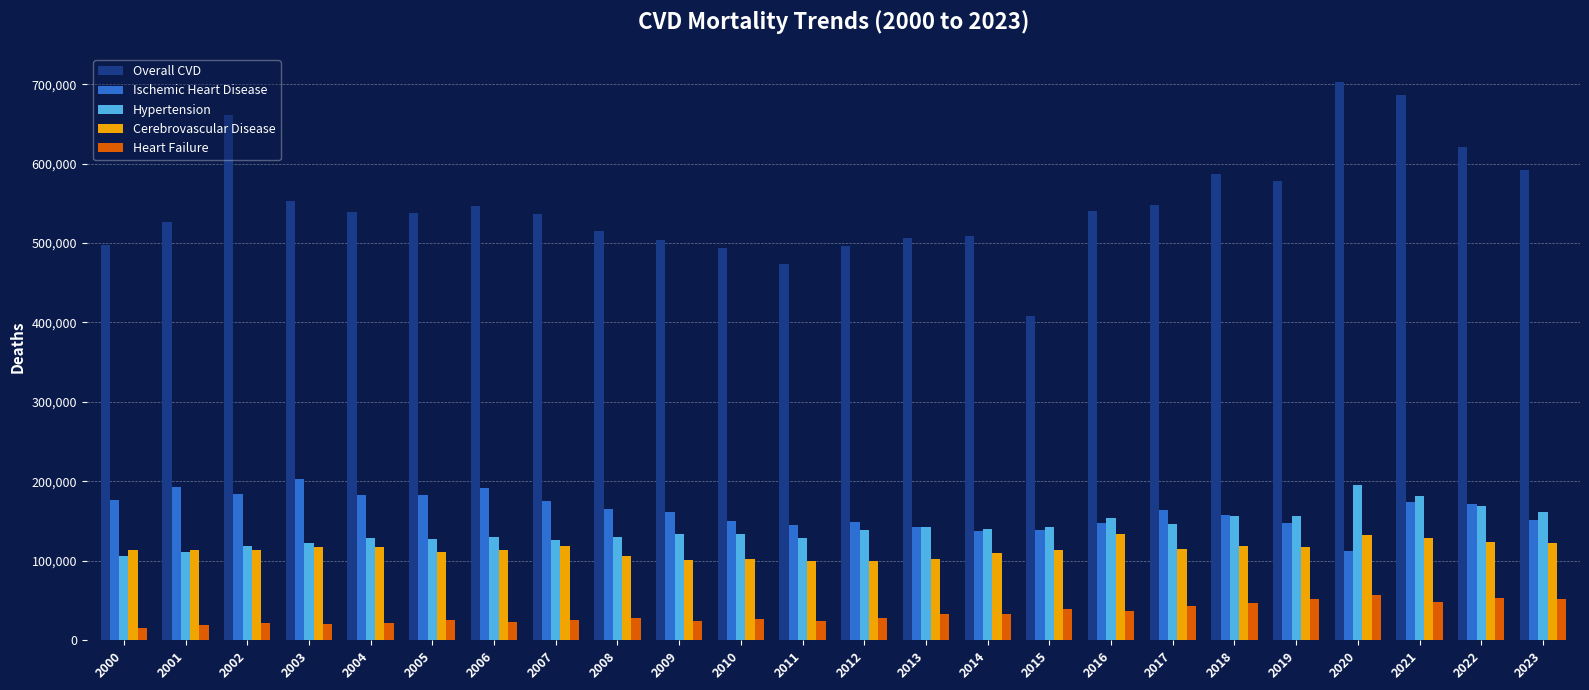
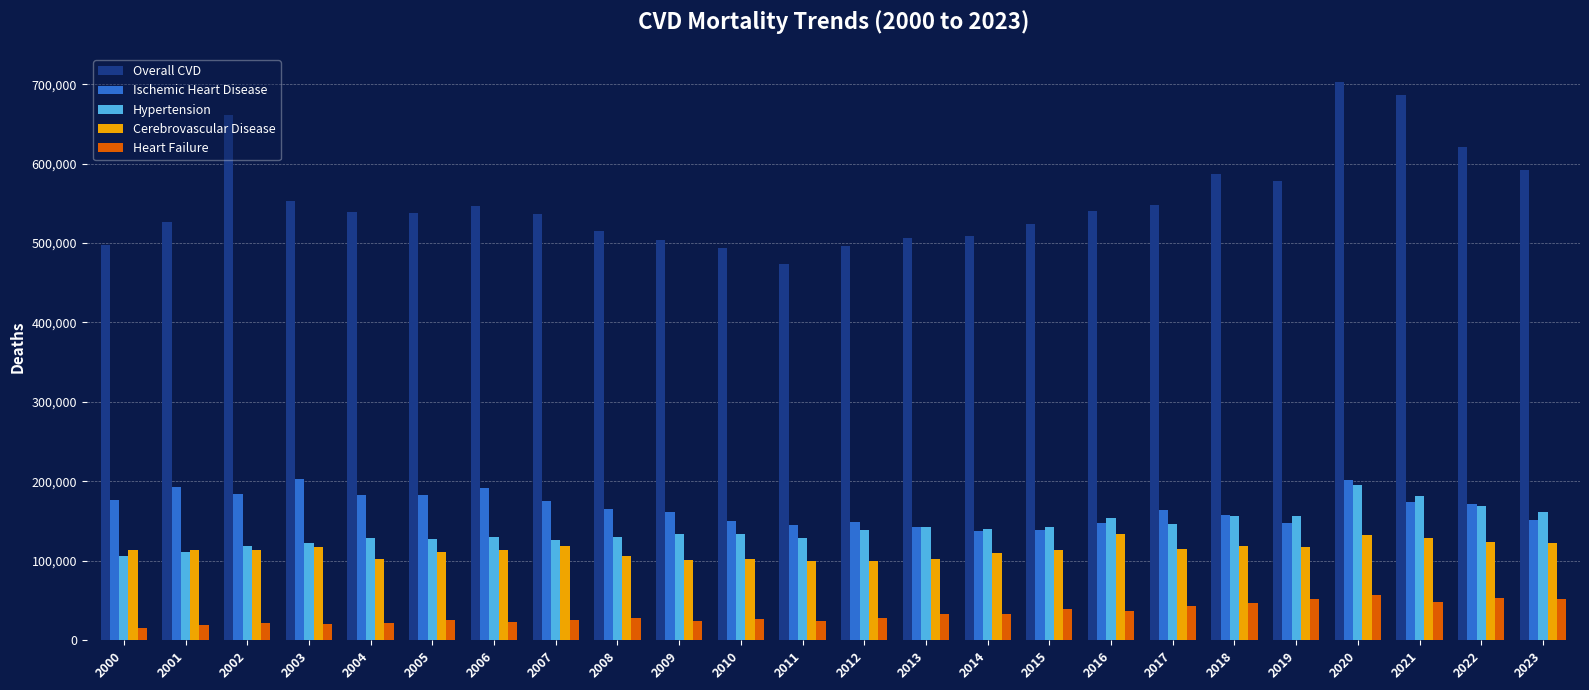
  {
    "Overall CVD": {
      "2000": "500,000",
      "2001": "530,000",
      "2003": "550,000",
      "2004": "540,000",
      "2005": "540,000",
      "2006": "550,000",
      "2007": "540,000",
      "2008": "520,000",
      "2009": "500,000",
      "2010": "490,000",
      "2011": "470,000",
      "2012": "500,000",
      "2013": "510,000",
      "2014": "510,000",
-     "2015": "410,000",
+     "2015": "520,000",
      "2016": "540,000",
      "2017": "550,000",
      "2018": "590,000",
      "2019": "580,000",
      "2020": "700,000",
      "2021": "690,000",
      "2022": "620,000",
      "2023": "590,000"
    },
    "Ischemic Heart Disease": {
      "2000": "180,000",
      "2001": "190,000",
      "2002": "180,000",
      "2003": "200,000",
      "2004": "180,000",
      "2005": "180,000",
      "2006": "190,000",
      "2007": "180,000",
      "2008": "170,000",
      "2009": "160,000",
      "2010": "150,000",
      "2011": "140,000",
      "2012": "150,000",
      "2013": "140,000",
      "2014": "140,000",
      "2015": "140,000",
      "2016": "150,000",
      "2017": "160,000",
      "2018": "160,000",
      "2019": "150,000",
-     "2020": "110,000",
+     "2020": "200,000",
      "2021": "170,000",
      "2022": "170,000",
      "2023": "150,000"
    },
    "Hypertension": {
      "2000": "110,000",
      "2001": "110,000",
      "2002": "120,000",
      "2003": "120,000",
      "2004": "130,000",
      "2005": "130,000",
      "2006": "130,000",
      "2007": "130,000",
      "2008": "130,000",
      "2009": "130,000",
      "2010": "130,000",
      "2011": "130,000",
      "2012": "140,000",
      "2013": "140,000",
      "2014": "140,000",
      "2015": "140,000",
      "2016": "150,000",
      "2017": "150,000",
      "2018": "160,000",
      "2019": "160,000",
      "2020": "200,000",
      "2021": "180,000",
      "2022": "170,000",
      "2023": "160,000"
    },
    "Cerebrovascular Disease": {
      "2000": "110,000",
      "2001": "110,000",
      "2002": "110,000",
      "2003": "120,000",
-     "2004": "120,000",
+     "2004": "100,000",
      "2005": "110,000",
      "2006": "110,000",
      "2007": "120,000",
      "2008": "110,000",
      "2009": "100,000",
      "2010": "100,000",
      "2011": "100,000",
      "2012": "100,000",
      "2013": "100,000",
      "2014": "110,000",
      "2015": "110,000",
      "2016": "130,000",
      "2017": "110,000",
      "2018": "120,000",
      "2019": "120,000",
      "2020": "130,000",
      "2021": "130,000",
      "2022": "120,000",
      "2023": "120,000"
    },
    "Heart Failure": {
      "2000": "20,000",
      "2001": "20,000",
      "2002": "20,000",
      "2003": "20,000",
      "2004": "20,000",
      "2005": "30,000",
      "2006": "20,000",
      "2007": "30,000",
      "2008": "30,000",
      "2009": "20,000",
      "2010": "30,000",
      "2011": "20,000",
      "2012": "30,000",
      "2013": "30,000",
      "2014": "30,000",
      "2015": "40,000",
      "2016": "40,000",
      "2017": "40,000",
      "2018": "50,000",
      "2019": "50,000",
      "2020": "60,000",
      "2021": "50,000",
      "2022": "50,000",
      "2023": "50,000"
    }
  }
